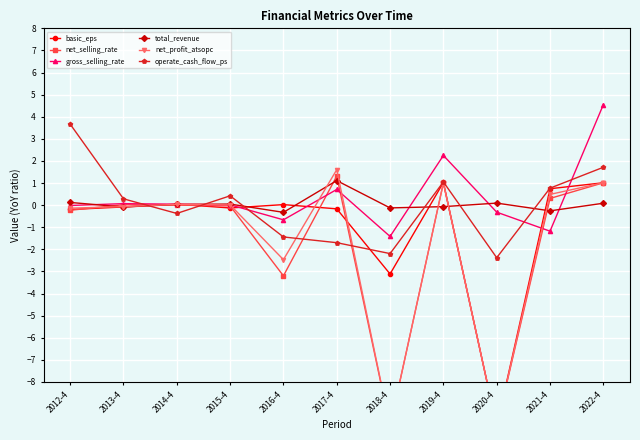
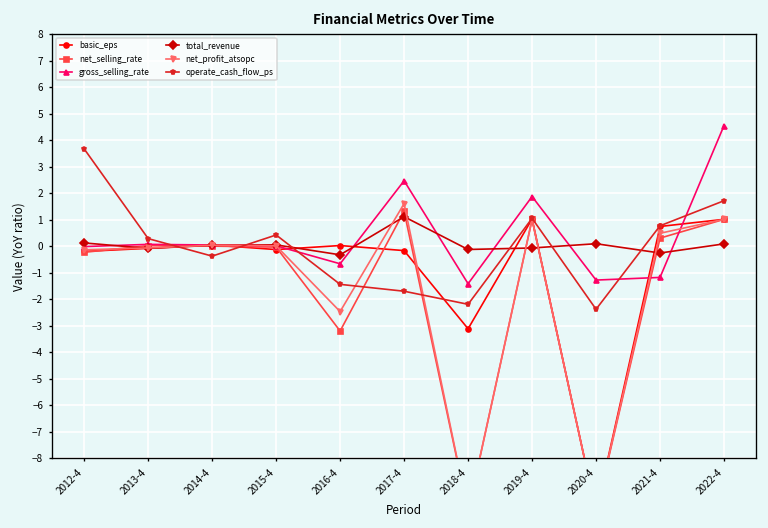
  {
    "gross_selling_rate": {
      "2012-4": 0.0,
      "2016-4": -0.7,
-     "2017-4": 0.7,
+     "2017-4": 2.5,
      "2018-4": -1.4,
-     "2019-4": 2.2,
-     "2020-4": -0.3,
+     "2019-4": 1.9,
+     "2020-4": -1.3,
      "2021-4": -1.2,
      "2022-4": 4.5
    }
  }
